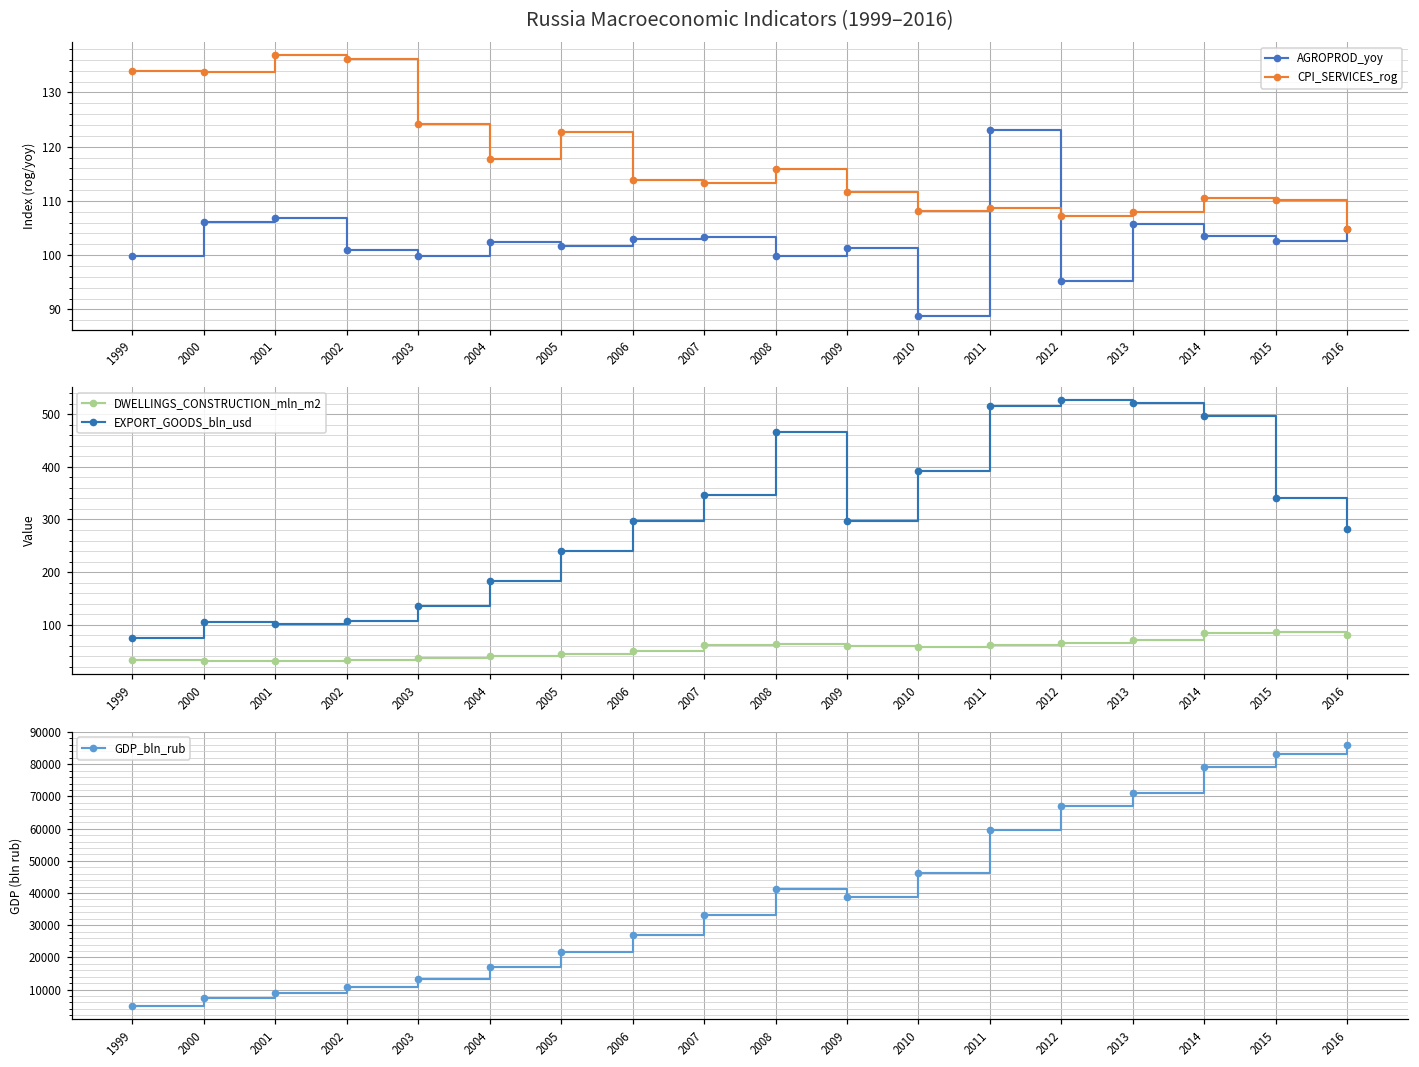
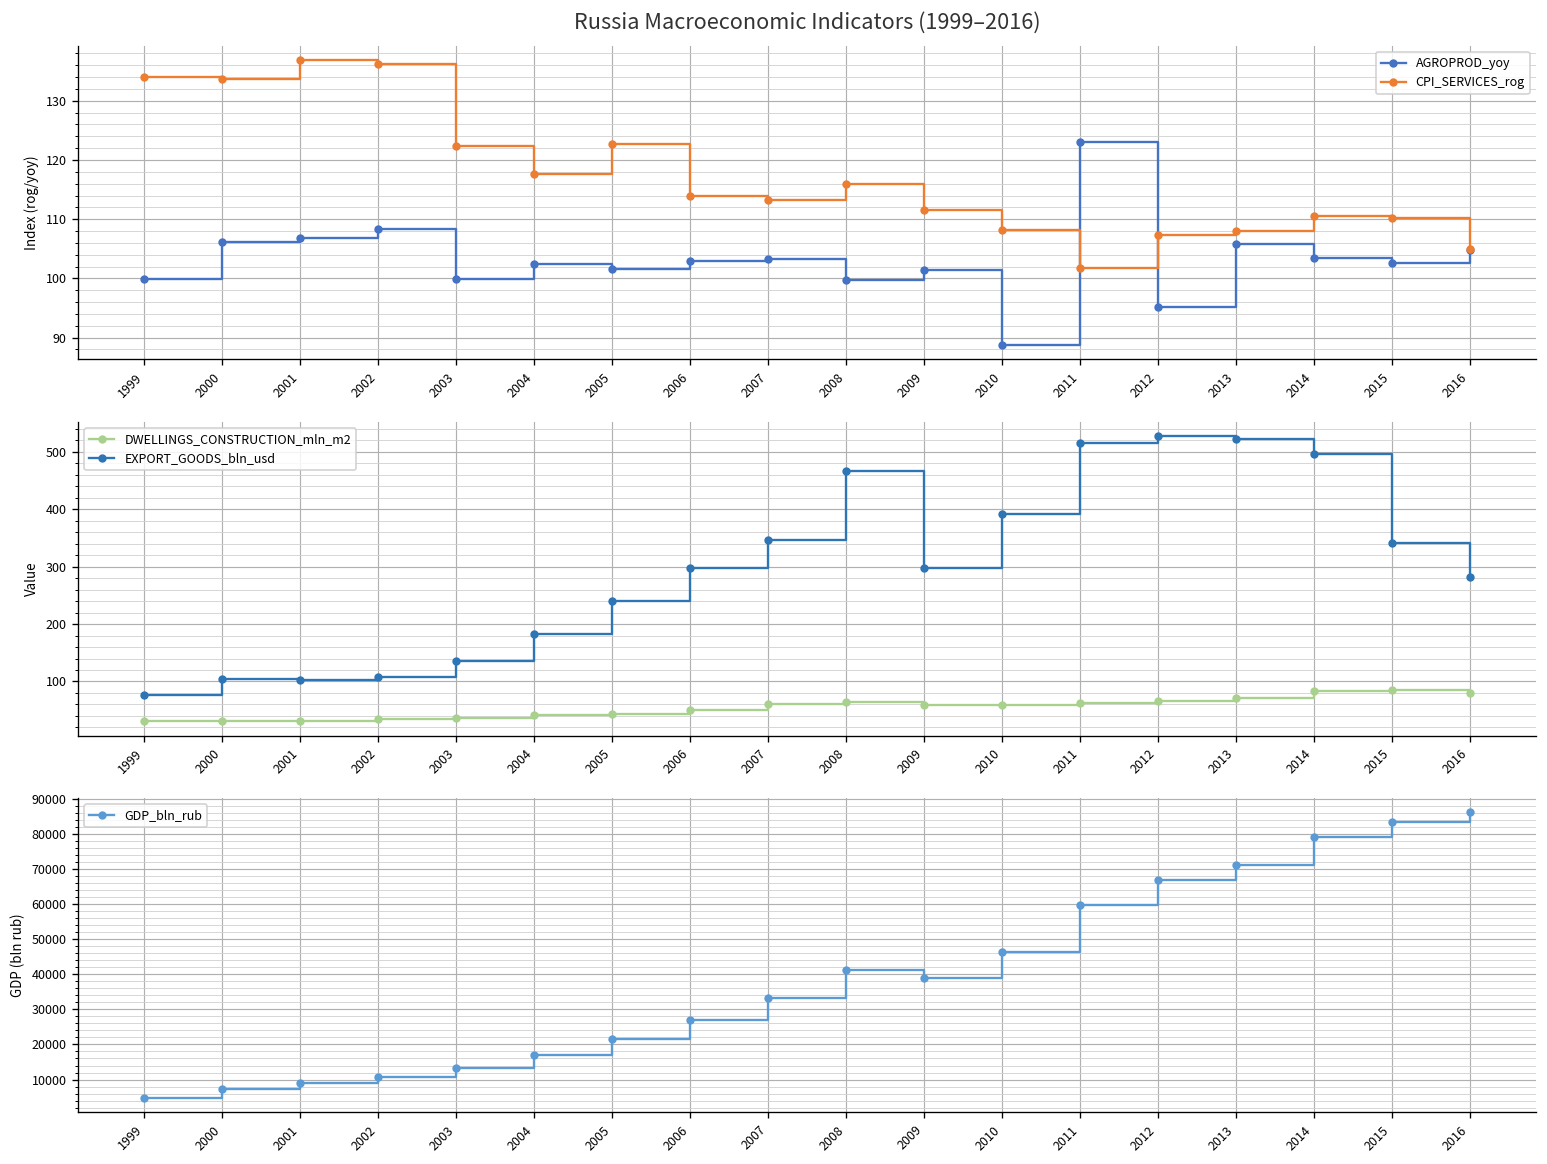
  {
    "Russia Macroeconomic Indicators (1999–2016)": {
      "AGROPROD_yoy": {
        "1999": 100,
        "2000": 106,
        "2001": 107,
-       "2002": 101,
+       "2002": 108,
        "2003": 100,
        "2004": 102,
        "2005": 102,
        "2006": 103,
        "2007": 103,
        "2008": 100,
        "2009": 101,
        "2010": 89,
        "2011": 123,
        "2012": 95,
        "2013": 106,
        "2014": 104,
        "2015": 103
      },
      "CPI_SERVICES_rog": {
        "1999": 134,
        "2000": 134,
        "2001": 137,
        "2002": 136,
-       "2003": 124,
+       "2003": 122,
        "2004": 118,
        "2005": 123,
        "2006": 114,
        "2007": 113,
        "2008": 116,
        "2009": 112,
        "2010": 108,
-       "2011": 109,
+       "2011": 102,
        "2012": 107,
        "2013": 108,
        "2014": 111,
        "2015": 110
      }
    }
  }
